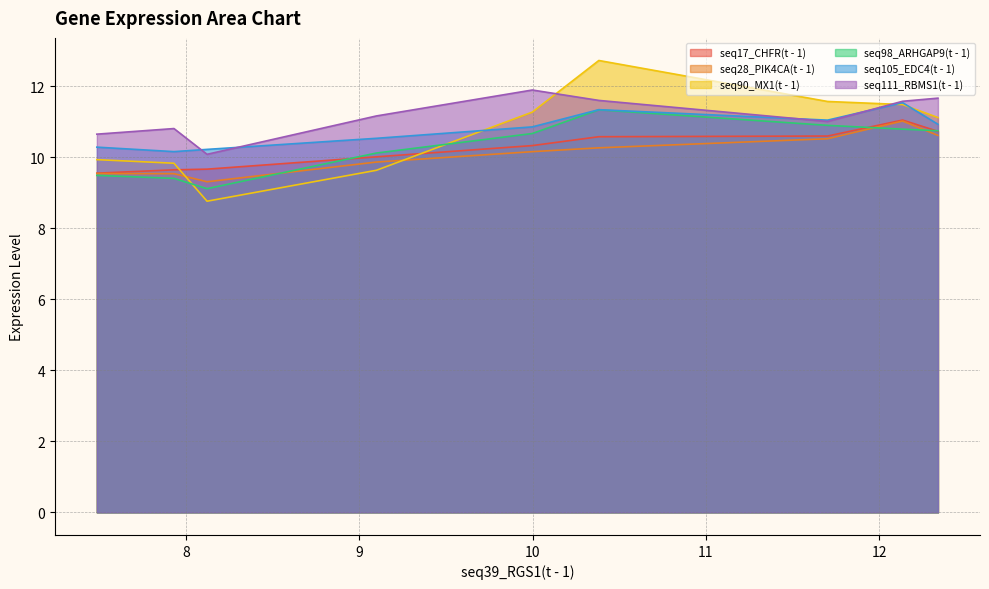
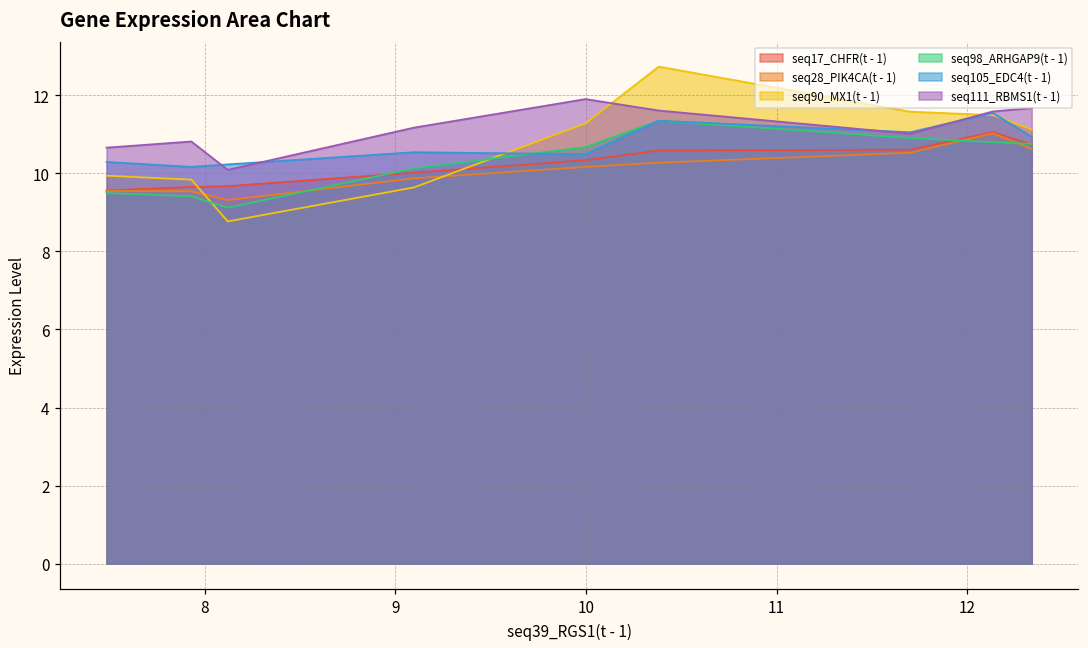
  {
    "seq90_MX1(t - 1)": {
      "10": 11.3
    },
    "seq98_ARHGAP9(t - 1)": {
      "10": 10.7
    },
    "seq105_EDC4(t - 1)": {
-     "10": 10.9
+     "10": 10.5
    },
    "seq111_RBMS1(t - 1)": {
      "10": 11.9
    }
  }
